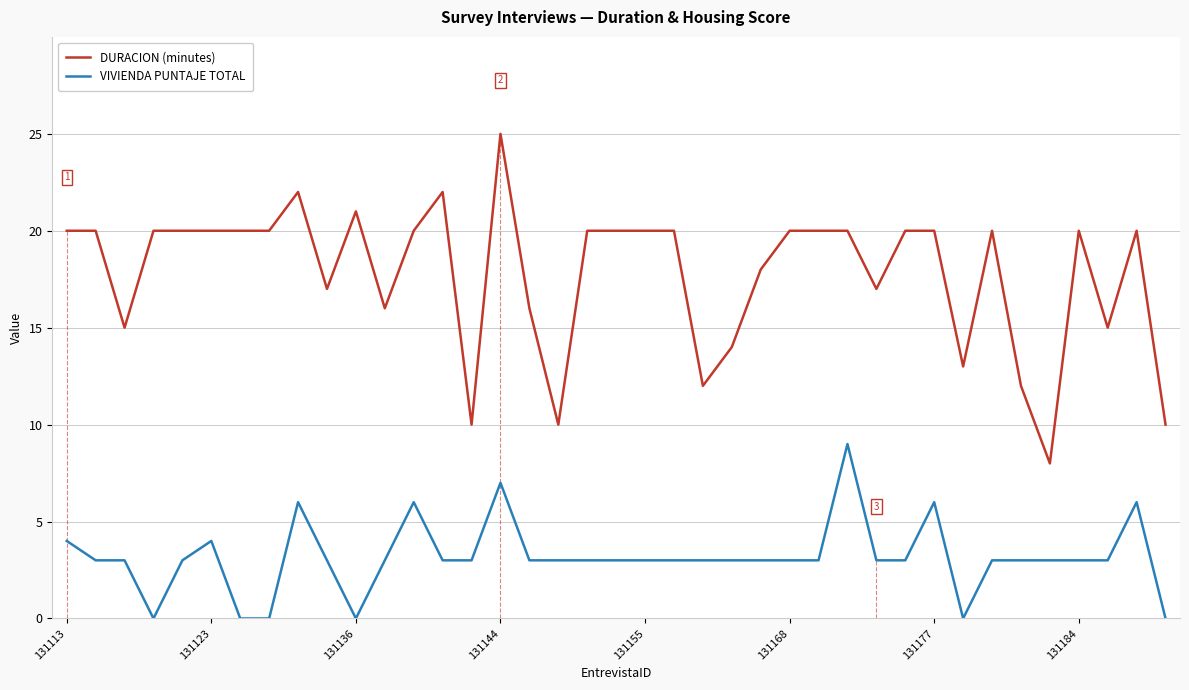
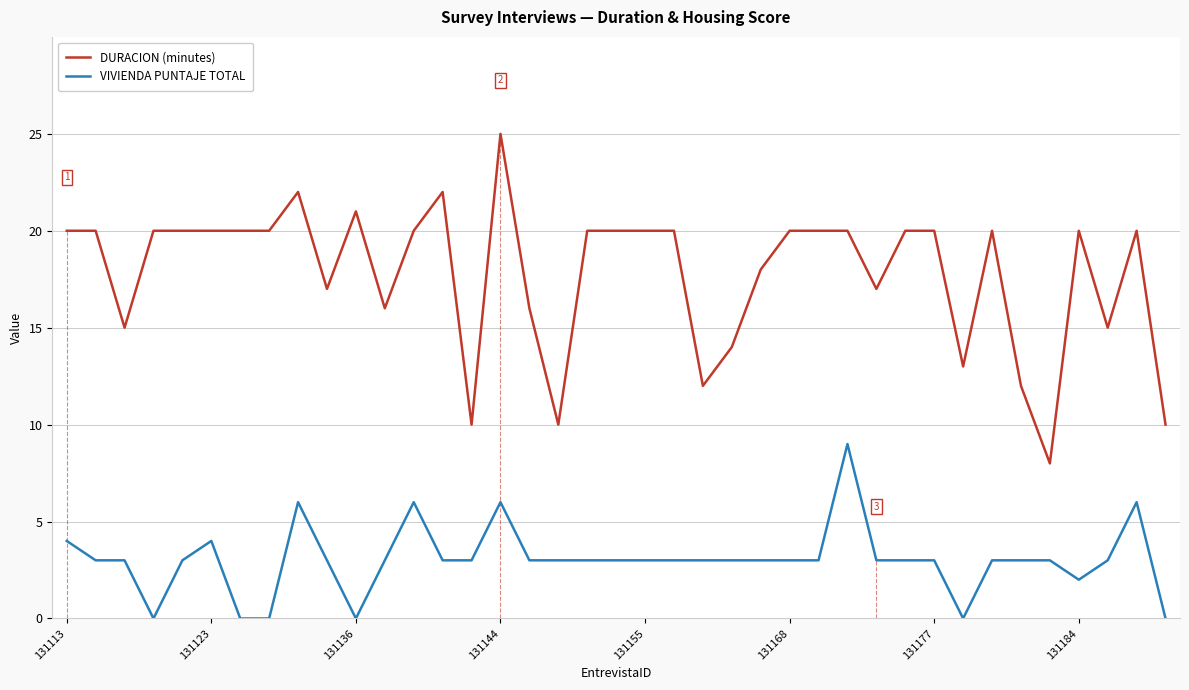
  {
    "VIVIENDA PUNTAJE TOTAL": {
      "131113": 4,
      "131123": 4,
      "131136": 0,
-     "131144": 7,
+     "131144": 6,
      "131155": 3,
      "131168": 3,
-     "131177": 6,
-     "131184": 3
+     "131177": 3,
+     "131184": 2
    }
  }
